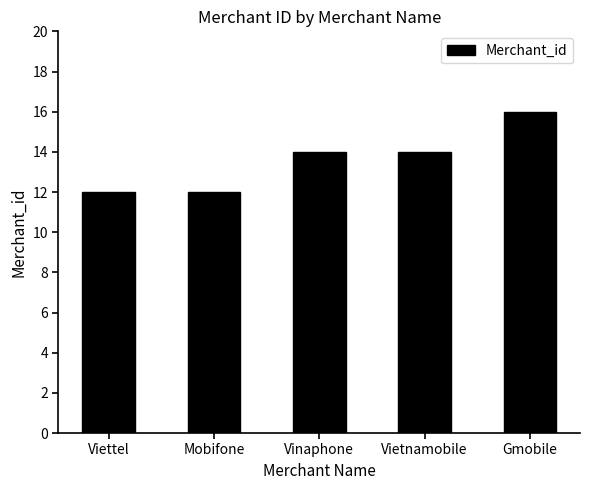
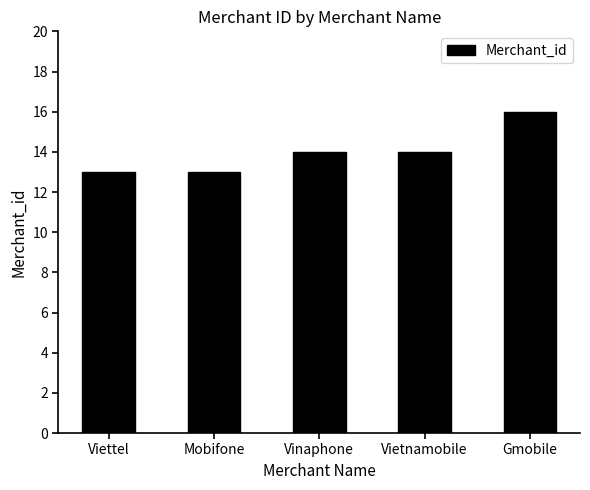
  {
-   "Viettel": 12,
-   "Mobifone": 12,
+   "Viettel": 13,
+   "Mobifone": 13,
    "Vinaphone": 14,
    "Vietnamobile": 14,
    "Gmobile": 16
  }
